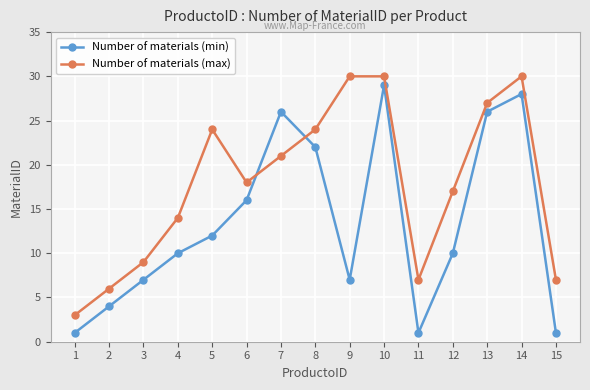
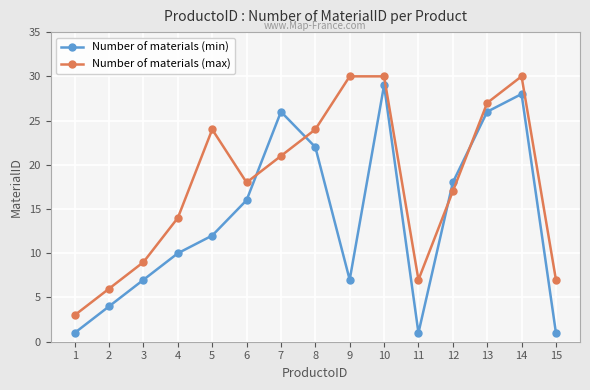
  {
    "Number of materials (min)": {
      "1": 1,
      "2": 4,
      "3": 7,
      "4": 10,
      "5": 12,
      "6": 16,
      "7": 26,
      "8": 22,
      "9": 7,
      "10": 29,
      "11": 1,
-     "12": 10,
+     "12": 18,
      "13": 26,
      "14": 28,
      "15": 1
    },
    "Number of materials (max)": {
      "1": 3,
      "2": 6,
      "3": 9,
      "4": 14,
      "5": 24,
      "6": 18,
      "7": 21,
      "8": 24,
      "9": 30,
      "10": 30,
      "11": 7,
      "12": 17,
      "13": 27,
      "14": 30,
      "15": 7
    }
  }
